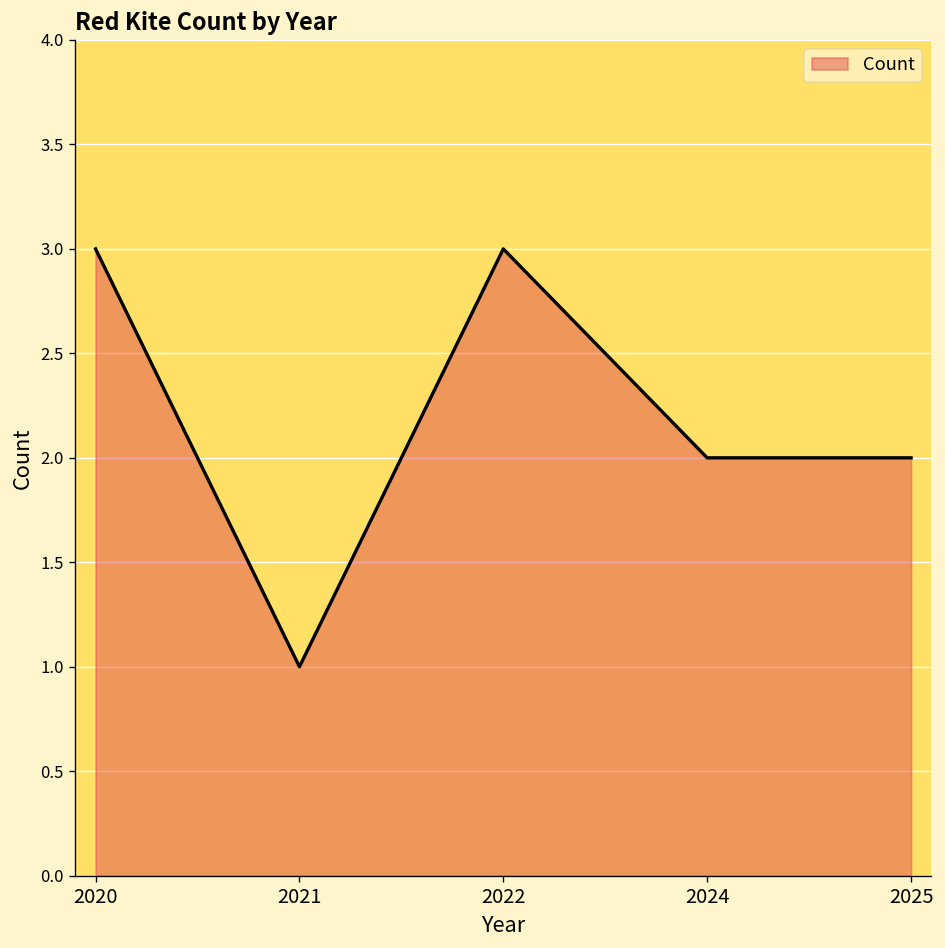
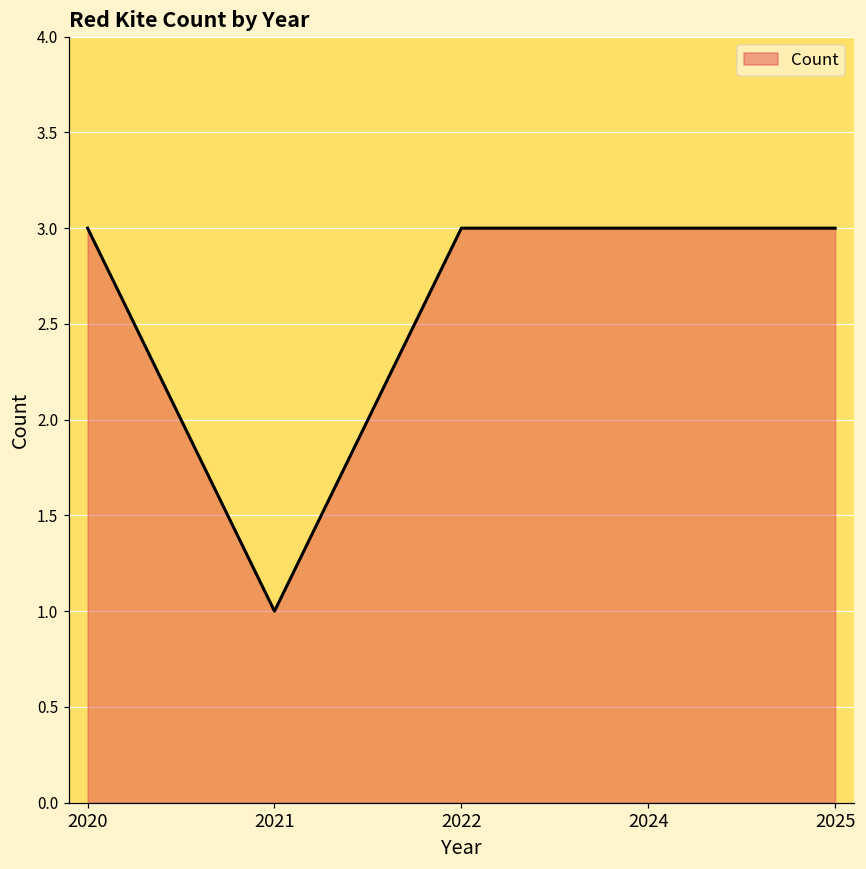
  {
    "2020": 3,
    "2021": 1,
    "2022": 3,
-   "2024": 2,
-   "2025": 2
+   "2024": 3,
+   "2025": 3
  }
